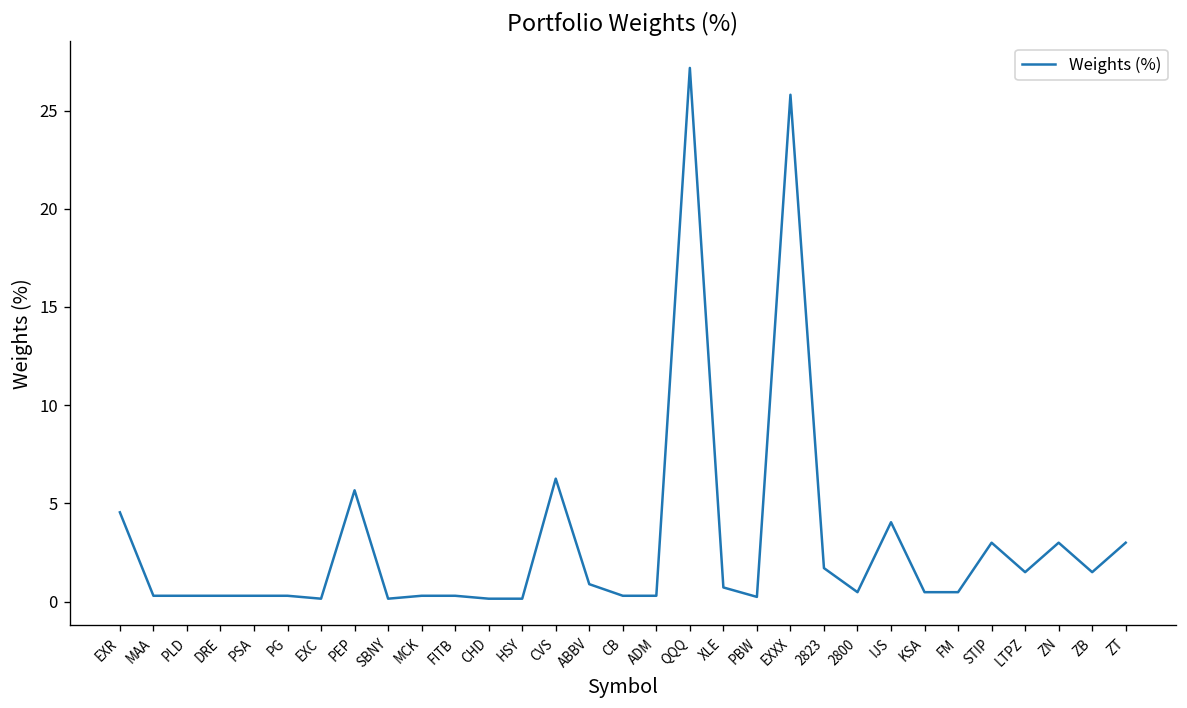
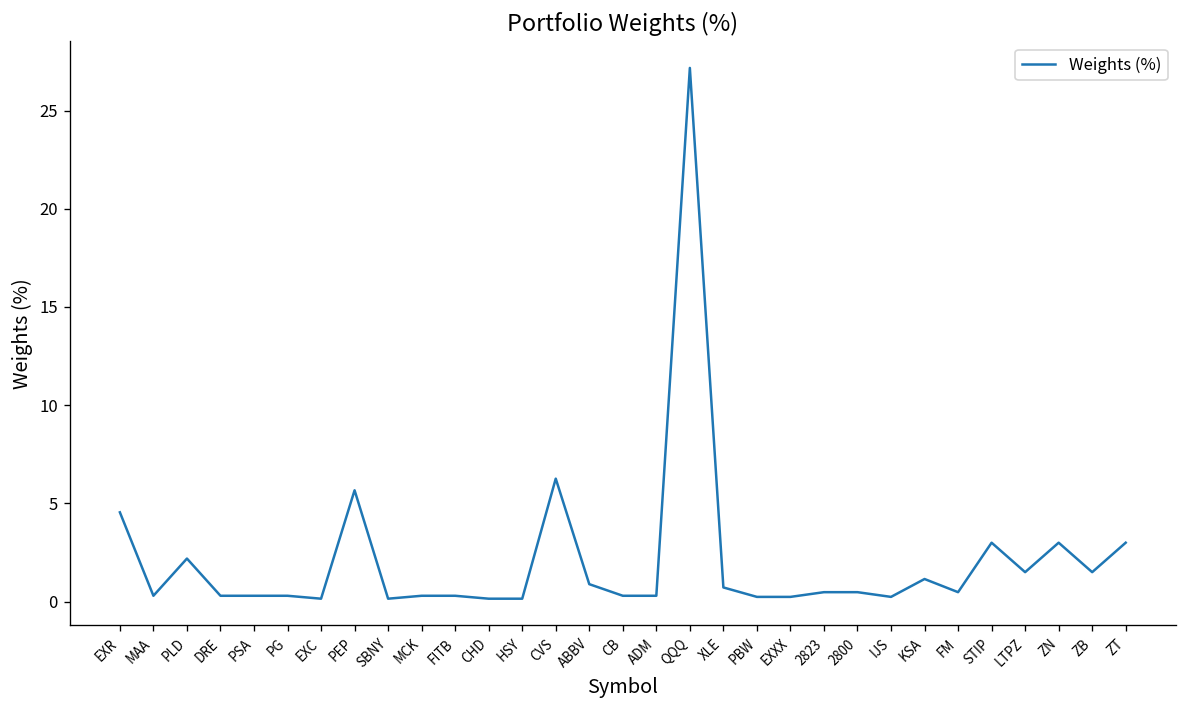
  {
    "EXR": 4.5,
    "MAA": 0.3,
-   "PLD": 0.3,
+   "PLD": 2.2,
    "DRE": 0.3,
    "PSA": 0.3,
    "PG": 0.3,
    "EXC": 0.1,
    "PEP": 5.7,
    "SBNY": 0.1,
    "MCK": 0.3,
    "FITB": 0.3,
    "CHD": 0.1,
    "HSY": 0.1,
    "CVS": 6.3,
    "ABBV": 0.9,
    "CB": 0.3,
    "ADM": 0.3,
    "QQQ": 27.2,
    "XLE": 0.7,
    "PBW": 0.2,
-   "EXXX": 25.8,
-   "2823": 1.7,
+   "EXXX": 0.2,
+   "2823": 0.5,
    "2800": 0.5,
-   "IJS": 4.0,
-   "KSA": 0.5,
+   "IJS": 0.2,
+   "KSA": 1.2,
    "FM": 0.5,
    "STIP": 3.0,
    "LTPZ": 1.5,
    "ZN": 3.0,
    "ZB": 1.5,
    "ZT": 3.0
  }
